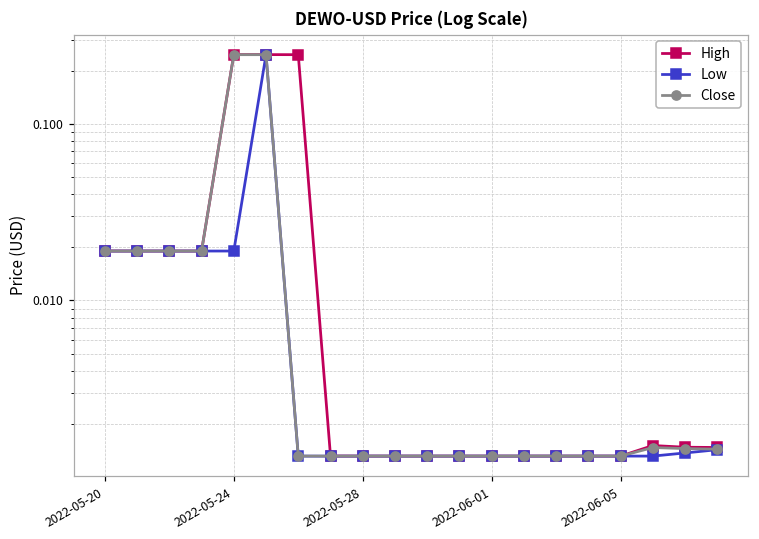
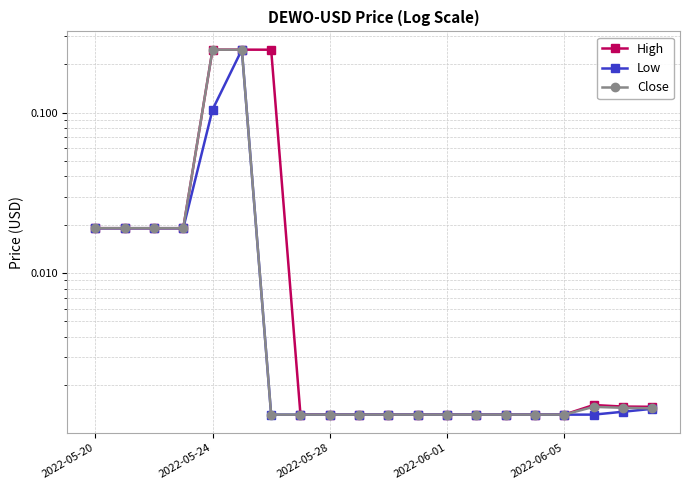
  {
    "Low": {
-     "2022-05-24": 0.019
+     "2022-05-24": 0.10
    }
  }
